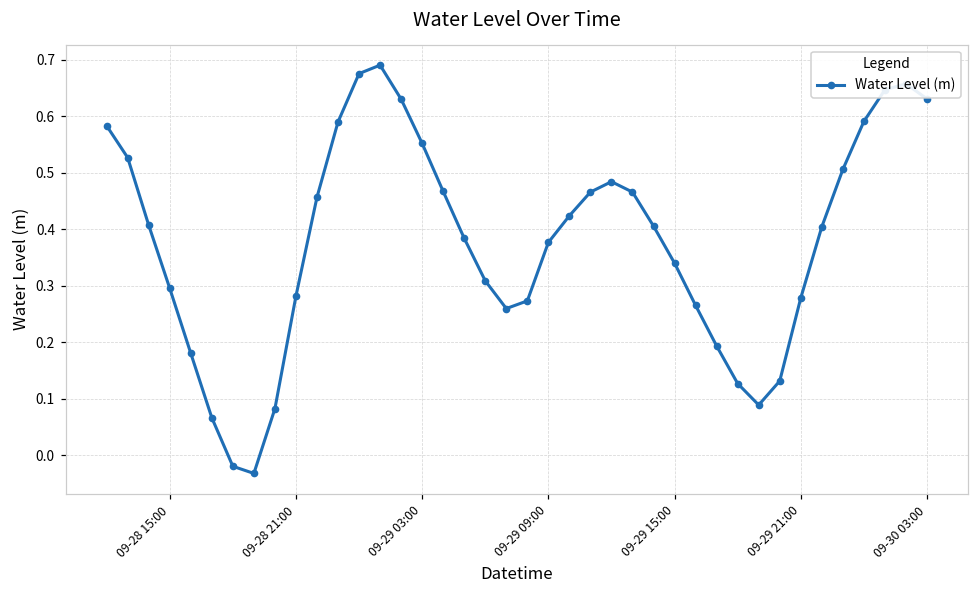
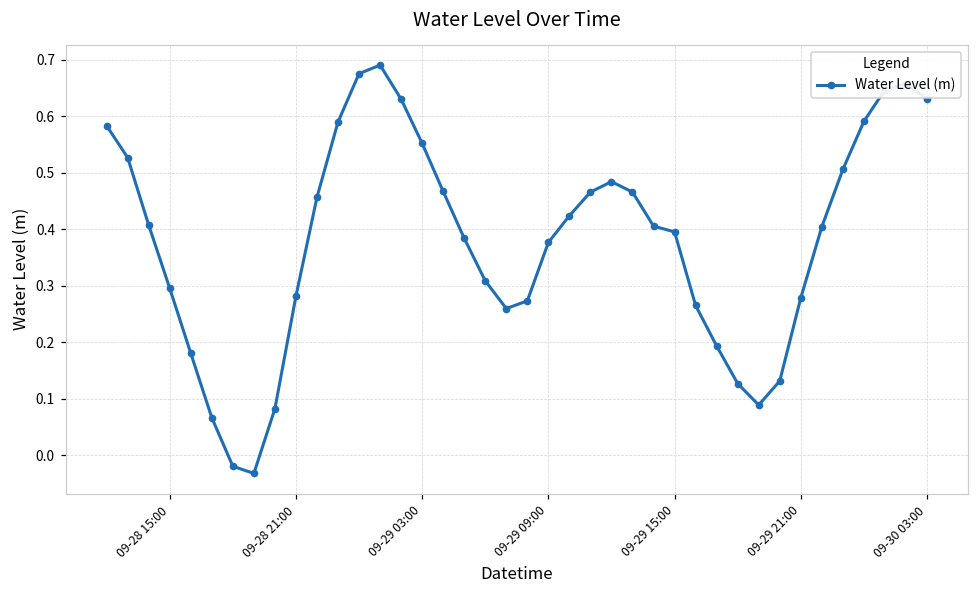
  {
    "09-28 15:00": 0.30,
    "09-28 21:00": 0.28,
    "09-29 03:00": 0.55,
    "09-29 09:00": 0.38,
-   "09-29 15:00": 0.34,
+   "09-29 15:00": 0.40,
    "09-29 21:00": 0.28,
    "09-30 03:00": 0.63
  }
